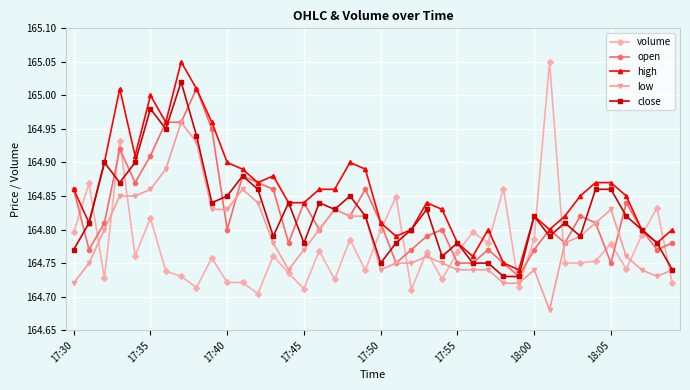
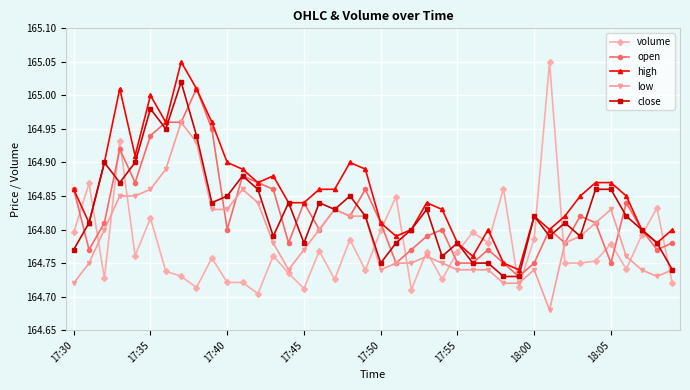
  {
    "open": {
-     "17:35": 164.91,
+     "17:35": 164.94,
      "17:40": 164.80,
      "17:55": 164.75,
-     "18:00": 164.77,
+     "18:00": 164.75,
      "18:05": 164.75
    }
  }
